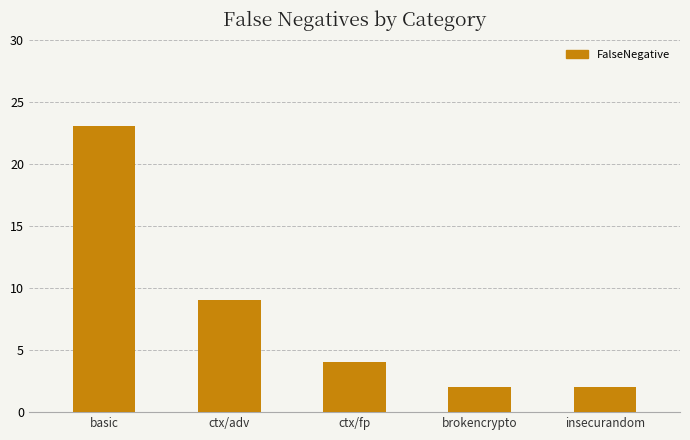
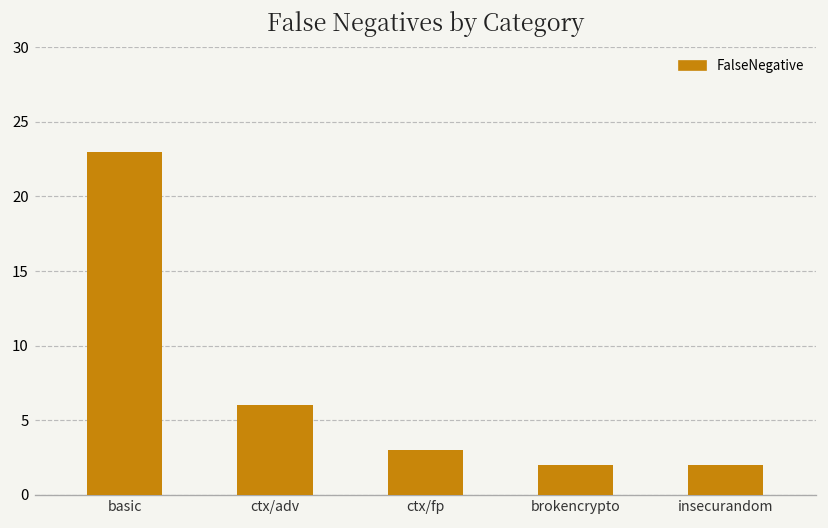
  {
    "basic": 23,
-   "ctx/adv": 9,
-   "ctx/fp": 4,
+   "ctx/adv": 6,
+   "ctx/fp": 3,
    "brokencrypto": 2,
    "insecurandom": 2
  }
